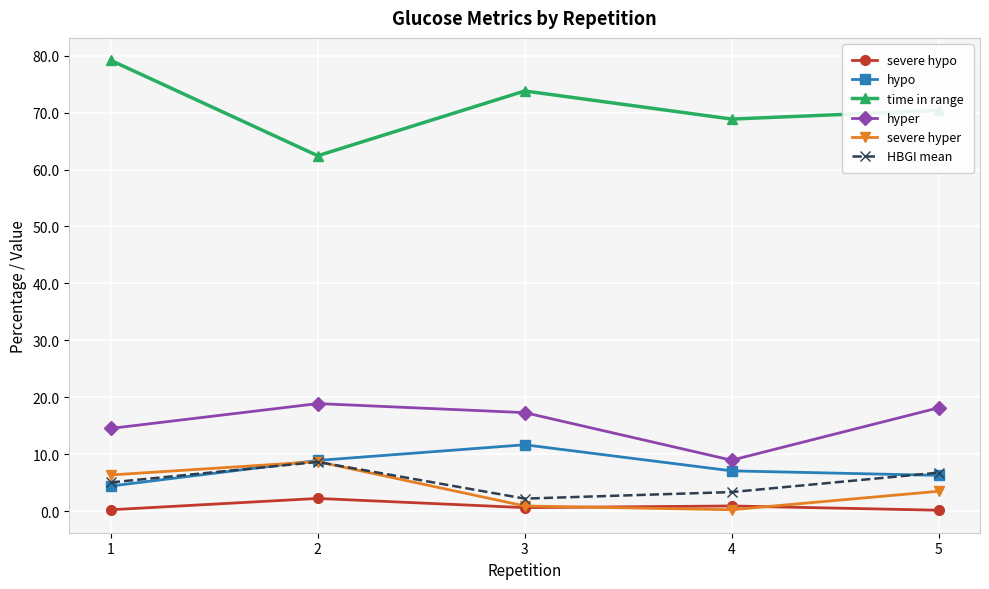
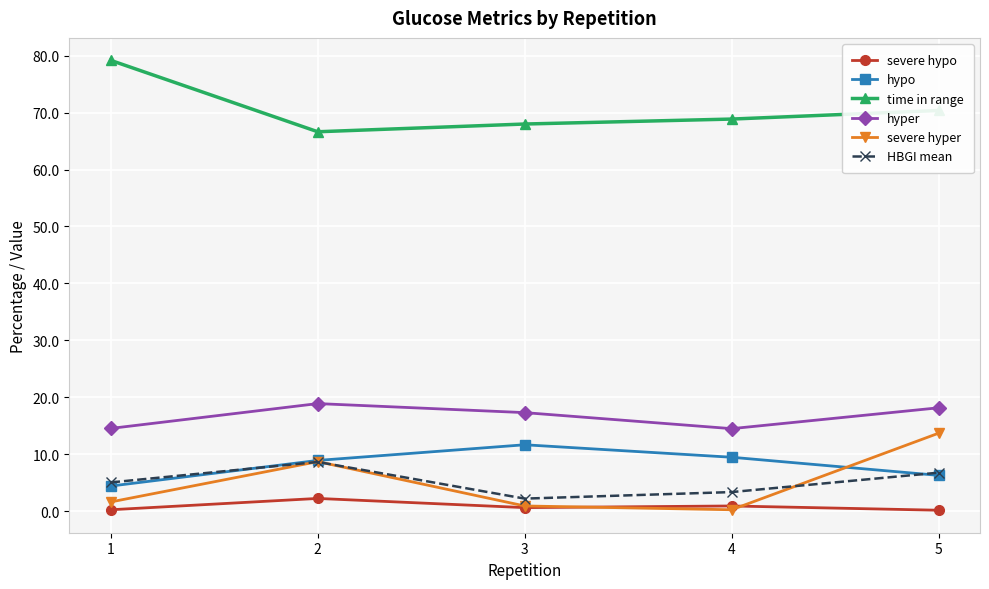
  {
    "severe hypo": {
      "1": 0,
      "2": 2,
      "4": 1,
      "5": 0
    },
    "hypo": {
      "1": 4,
      "3": 12,
-     "4": 7,
+     "4": 9,
      "5": 6
    },
    "time in range": {
      "1": 79,
-     "2": 62,
-     "3": 74,
+     "2": 67,
+     "3": 68,
      "4": 69
    },
    "hyper": {
      "1": 15,
      "2": 19,
      "3": 17,
-     "4": 9,
+     "4": 14,
      "5": 18
    },
    "severe hyper": {
-     "1": 6,
+     "1": 2,
      "4": 0,
-     "5": 3
+     "5": 14
    },
    "HBGI mean": {
      "1": 5,
      "3": 2,
      "4": 3,
      "5": 7
    }
  }
